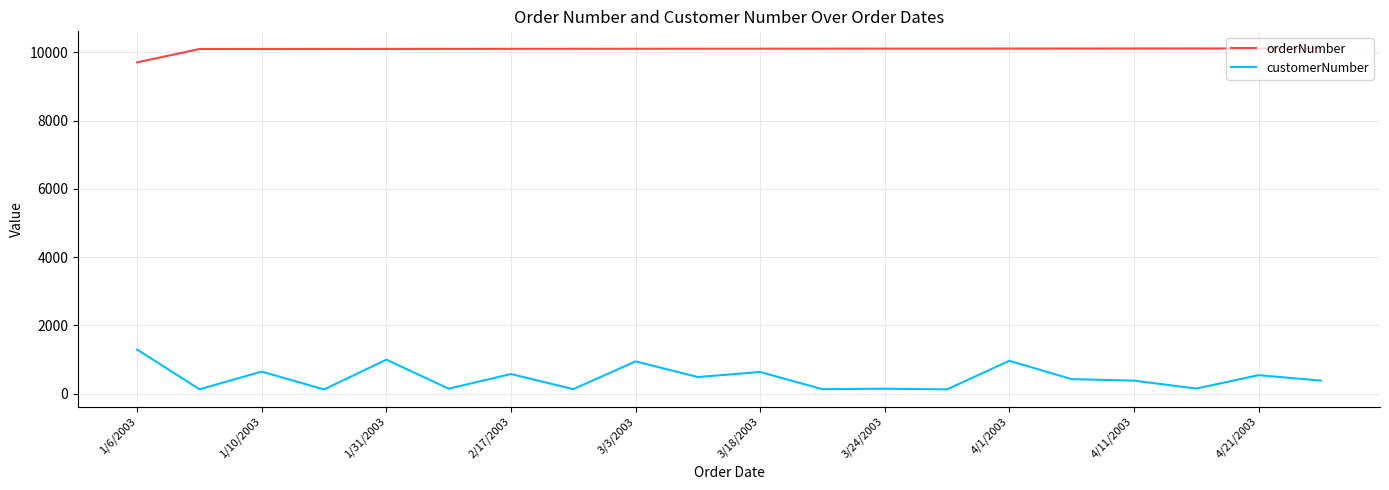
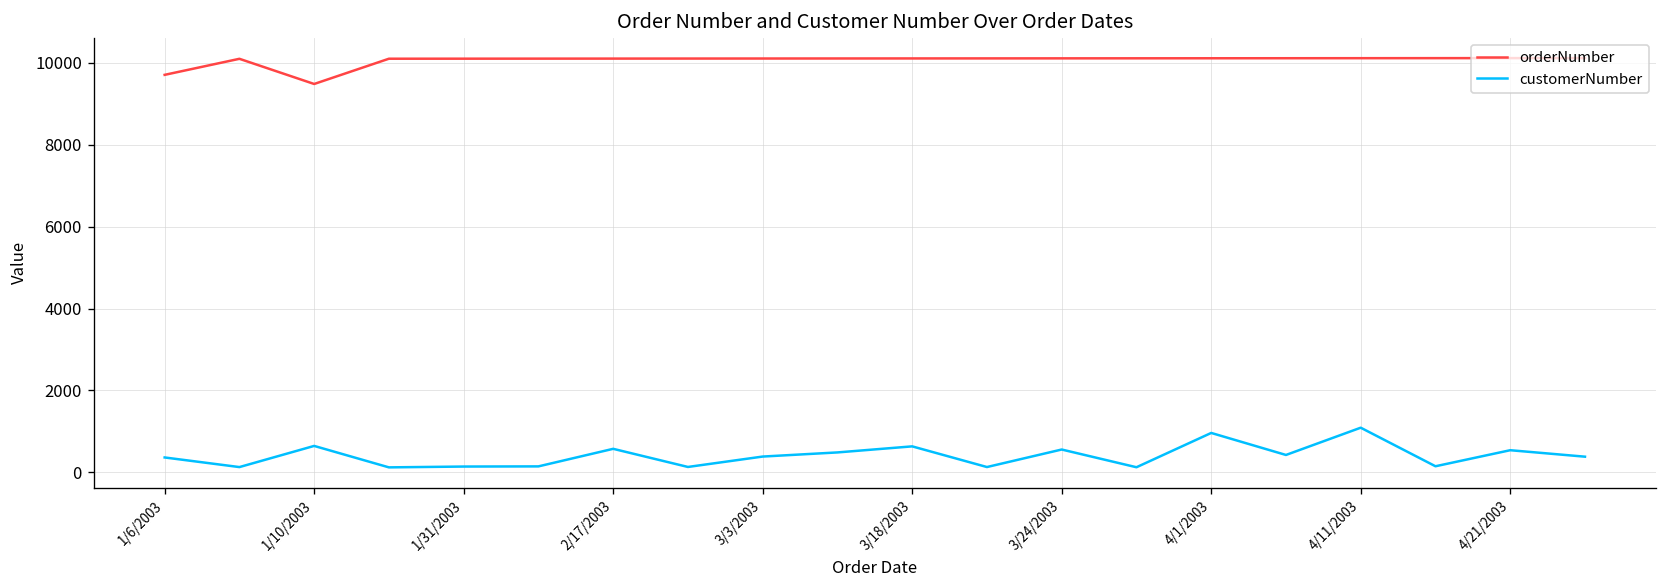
  {
    "orderNumber": {
      "1/6/2003": 9700,
-     "1/10/2003": 10100,
+     "1/10/2003": 9500,
      "1/31/2003": 10100,
      "2/17/2003": 10100,
      "3/3/2003": 10100,
      "3/18/2003": 10100,
      "3/24/2003": 10100,
      "4/1/2003": 10100,
      "4/11/2003": 10100
    },
    "customerNumber": {
-     "1/6/2003": 1300,
+     "1/6/2003": 400,
      "1/10/2003": 600,
-     "1/31/2003": 1000,
+     "1/31/2003": 100,
      "2/17/2003": 600,
-     "3/3/2003": 900,
+     "3/3/2003": 400,
      "3/18/2003": 600,
-     "3/24/2003": 100,
+     "3/24/2003": 600,
      "4/1/2003": 1000,
-     "4/11/2003": 400,
+     "4/11/2003": 1100,
      "4/21/2003": 500
    }
  }
